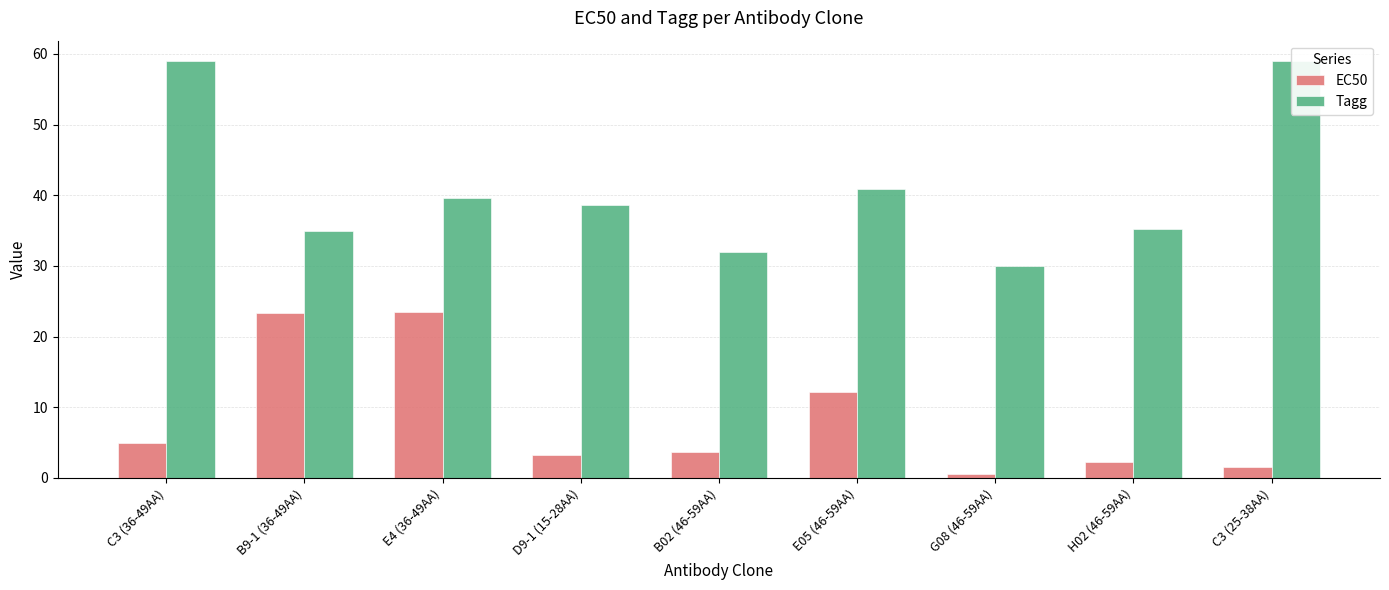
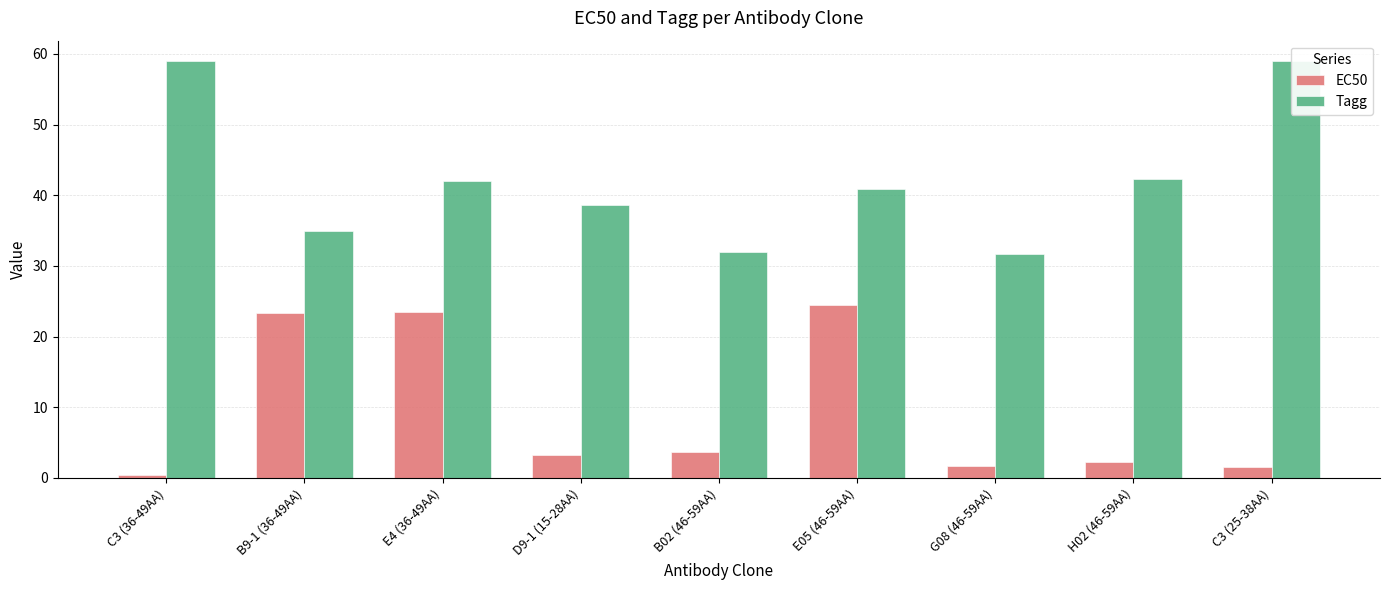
  {
    "EC50": {
-     "C3 (36-49AA)": 5,
+     "C3 (36-49AA)": 0,
      "B9-1 (36-49AA)": 23,
      "E4 (36-49AA)": 23,
      "D9-1 (15-28AA)": 3,
      "B02 (46-59AA)": 4,
-     "E05 (46-59AA)": 12,
-     "G08 (46-59AA)": 1,
+     "E05 (46-59AA)": 24,
+     "G08 (46-59AA)": 2,
      "H02 (46-59AA)": 2,
      "C3 (25-38AA)": 2
    },
    "Tagg": {
      "C3 (36-49AA)": 59,
      "B9-1 (36-49AA)": 35,
-     "E4 (36-49AA)": 40,
+     "E4 (36-49AA)": 42,
      "D9-1 (15-28AA)": 39,
      "B02 (46-59AA)": 32,
      "E05 (46-59AA)": 41,
-     "G08 (46-59AA)": 30,
-     "H02 (46-59AA)": 35
+     "G08 (46-59AA)": 32,
+     "H02 (46-59AA)": 42
    }
  }
